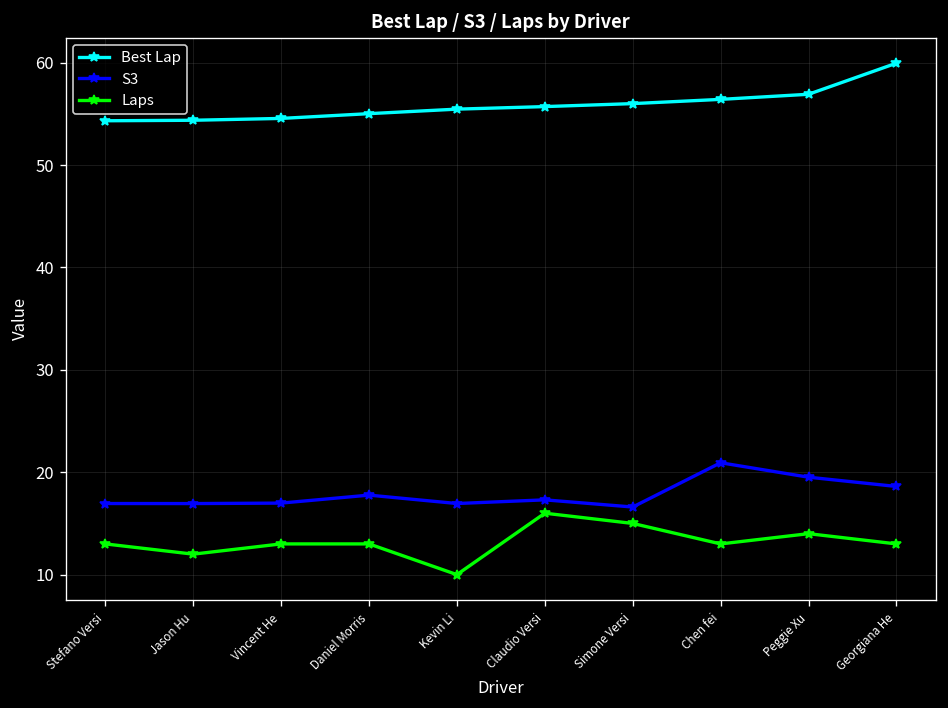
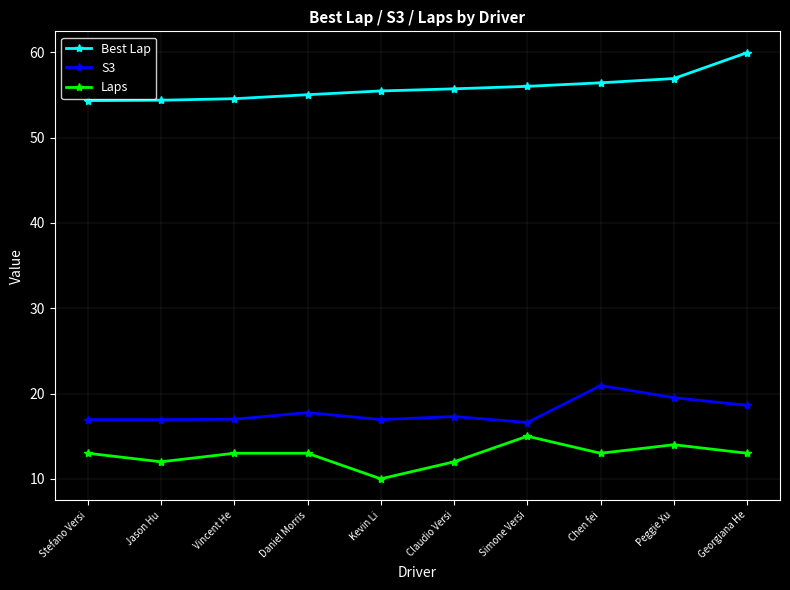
  {
    "Best Lap": {
      "Stefano Versi": 54,
      "Jason Hu": 54,
      "Vincent He": 55,
      "Daniel Morris": 55,
      "Kevin Li": 55,
      "Claudio Versi": 56,
      "Simone Versi": 56,
      "Chen fei": 56,
      "Peggie Xu": 57,
      "Georgiana He": 60
    },
    "S3": {
      "Stefano Versi": 17,
      "Jason Hu": 17,
      "Vincent He": 17,
      "Daniel Morris": 18,
      "Kevin Li": 17,
      "Claudio Versi": 17,
      "Simone Versi": 17,
      "Chen fei": 21,
      "Peggie Xu": 20,
      "Georgiana He": 19
    },
    "Laps": {
      "Stefano Versi": 13,
      "Jason Hu": 12,
      "Vincent He": 13,
      "Daniel Morris": 13,
      "Kevin Li": 10,
-     "Claudio Versi": 16,
+     "Claudio Versi": 12,
      "Simone Versi": 15,
      "Chen fei": 13,
      "Peggie Xu": 14,
      "Georgiana He": 13
    }
  }
